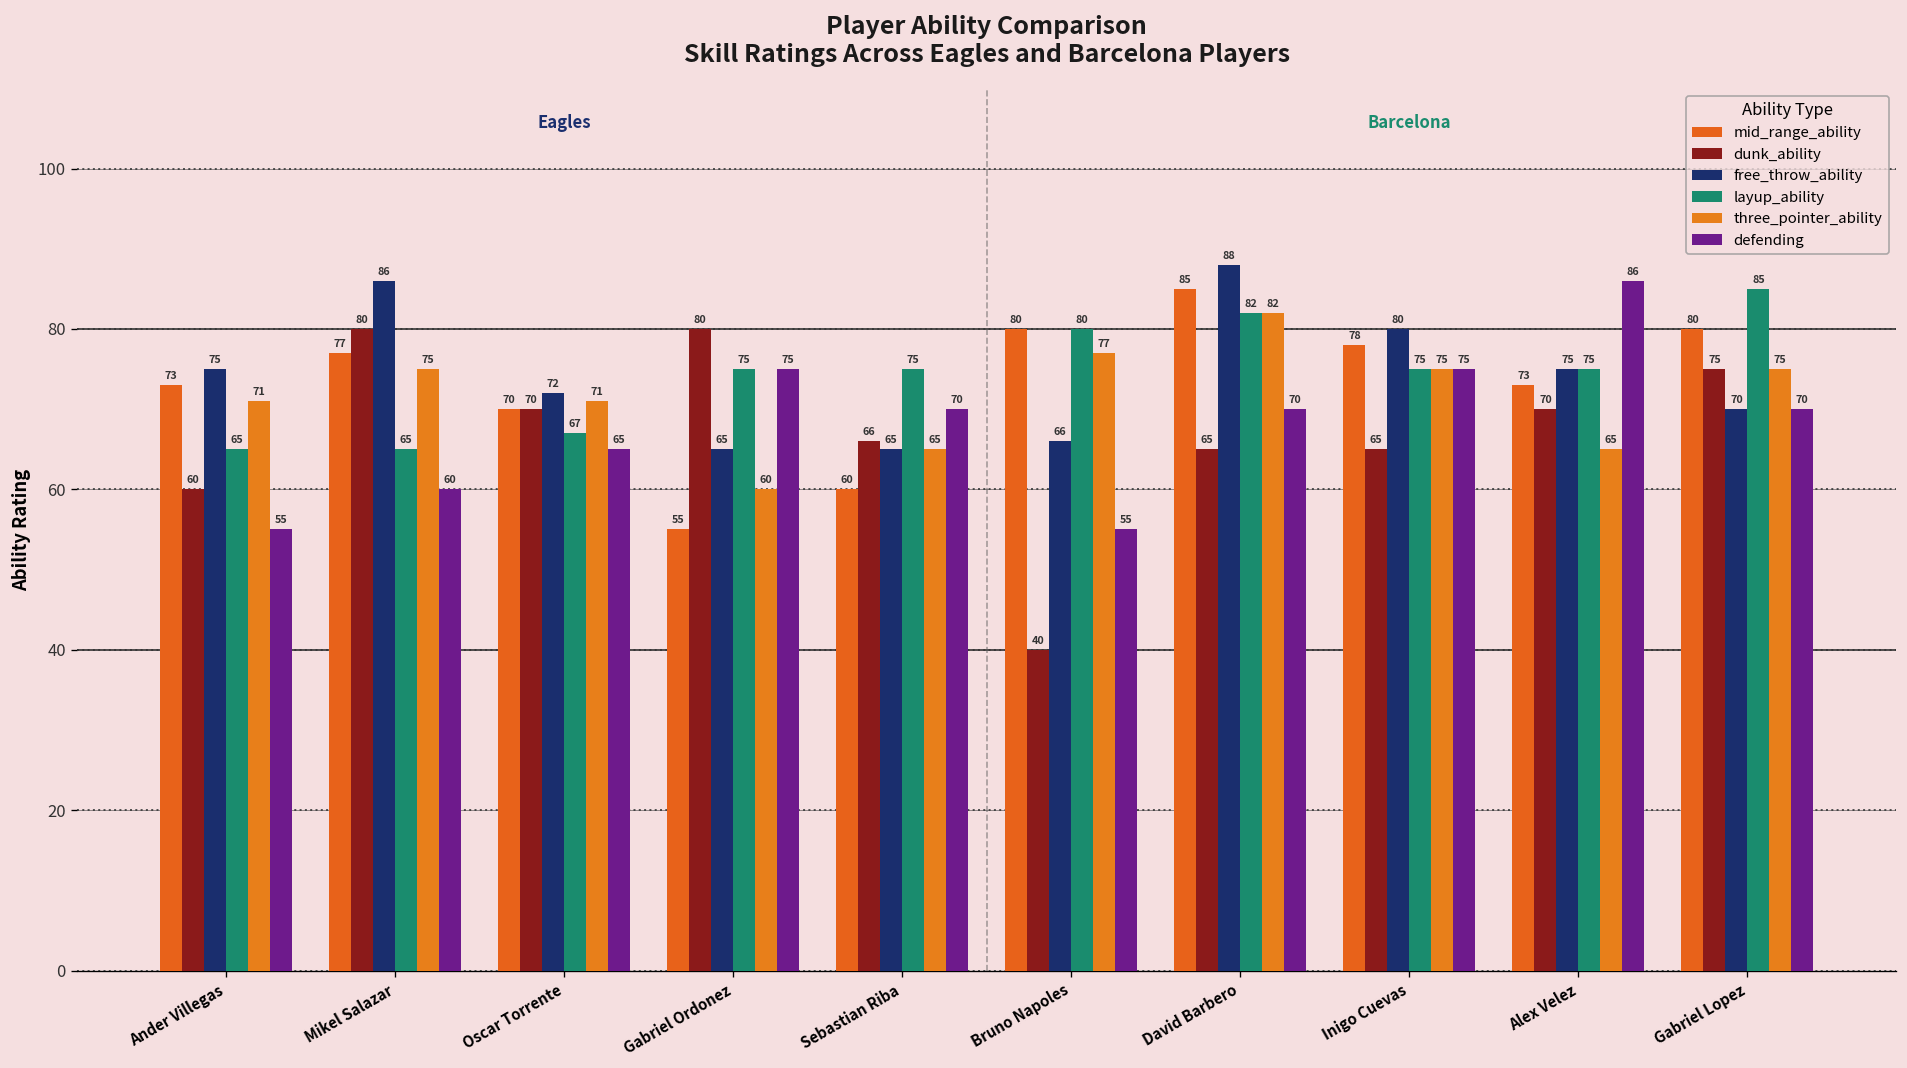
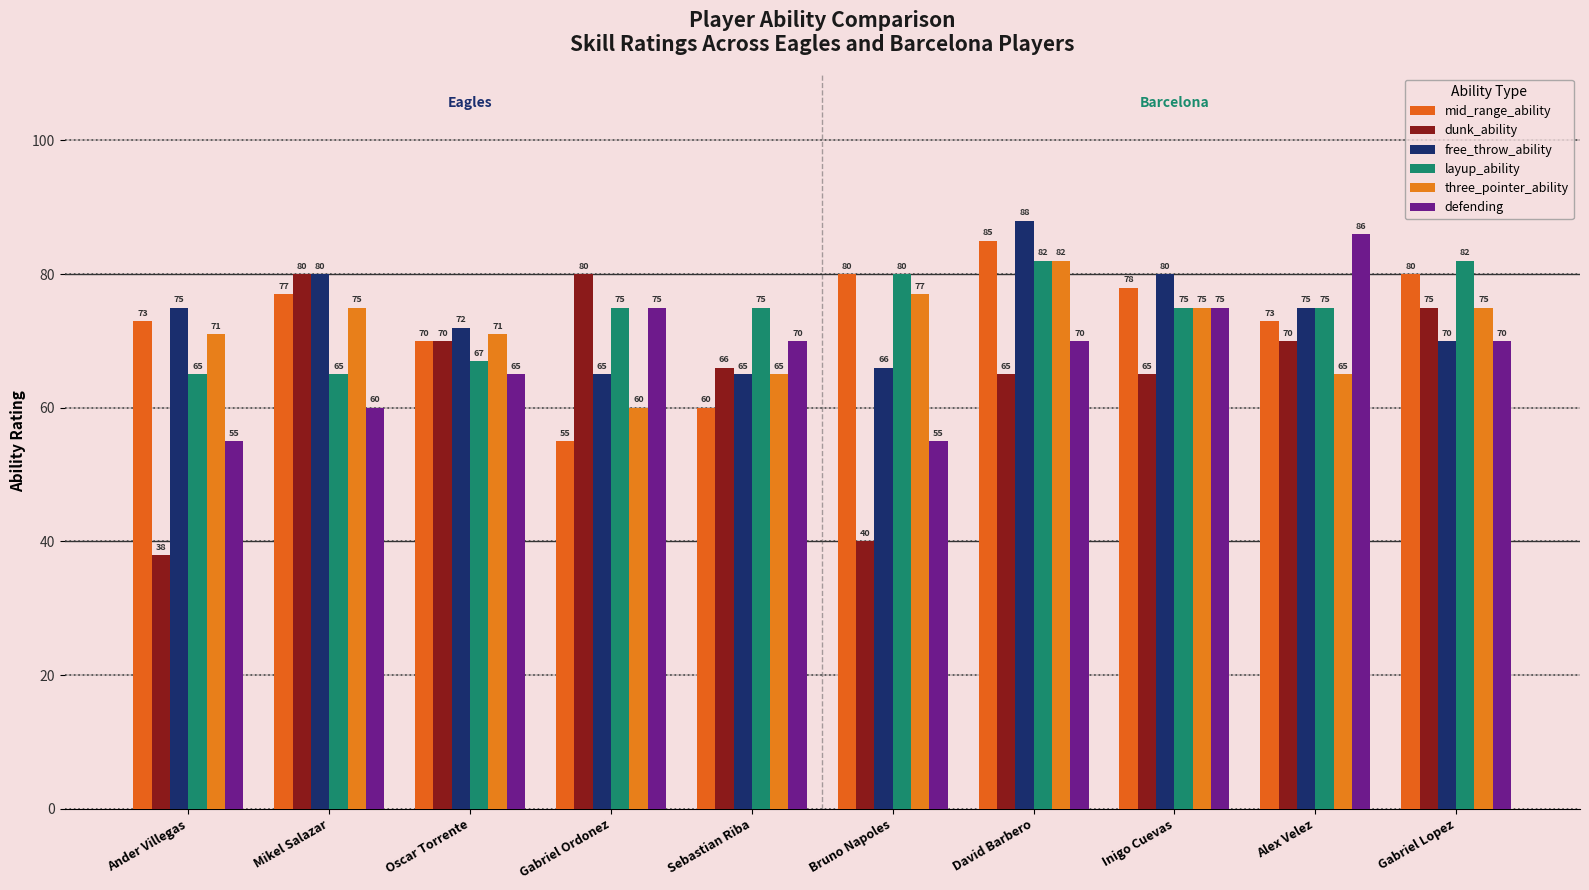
  {
    "dunk_ability": {
-     "Ander Villegas": 60,
+     "Ander Villegas": 38,
      "Mikel Salazar": 80,
      "Oscar Torrente": 70,
      "Gabriel Ordonez": 80,
      "Sebastian Riba": 66,
      "Bruno Napoles": 40,
      "David Barbero": 65,
      "Inigo Cuevas": 65,
      "Alex Velez": 70,
      "Gabriel Lopez": 75
    },
    "free_throw_ability": {
      "Ander Villegas": 75,
-     "Mikel Salazar": 86,
+     "Mikel Salazar": 80,
      "Oscar Torrente": 72,
      "Gabriel Ordonez": 65,
      "Sebastian Riba": 65,
      "Bruno Napoles": 66,
      "David Barbero": 88,
      "Inigo Cuevas": 80,
      "Alex Velez": 75,
      "Gabriel Lopez": 70
    },
    "layup_ability": {
      "Ander Villegas": 65,
      "Mikel Salazar": 65,
      "Oscar Torrente": 67,
      "Gabriel Ordonez": 75,
      "Sebastian Riba": 75,
      "Bruno Napoles": 80,
      "David Barbero": 82,
      "Inigo Cuevas": 75,
      "Alex Velez": 75,
-     "Gabriel Lopez": 85
+     "Gabriel Lopez": 82
    },
    "defending": {
      "Ander Villegas": 55,
      "Mikel Salazar": 60,
      "Oscar Torrente": 65,
      "Gabriel Ordonez": 75,
      "Sebastian Riba": 70,
      "Bruno Napoles": 55,
      "David Barbero": 70,
      "Inigo Cuevas": 75,
      "Alex Velez": 86,
      "Gabriel Lopez": 70
    }
  }
